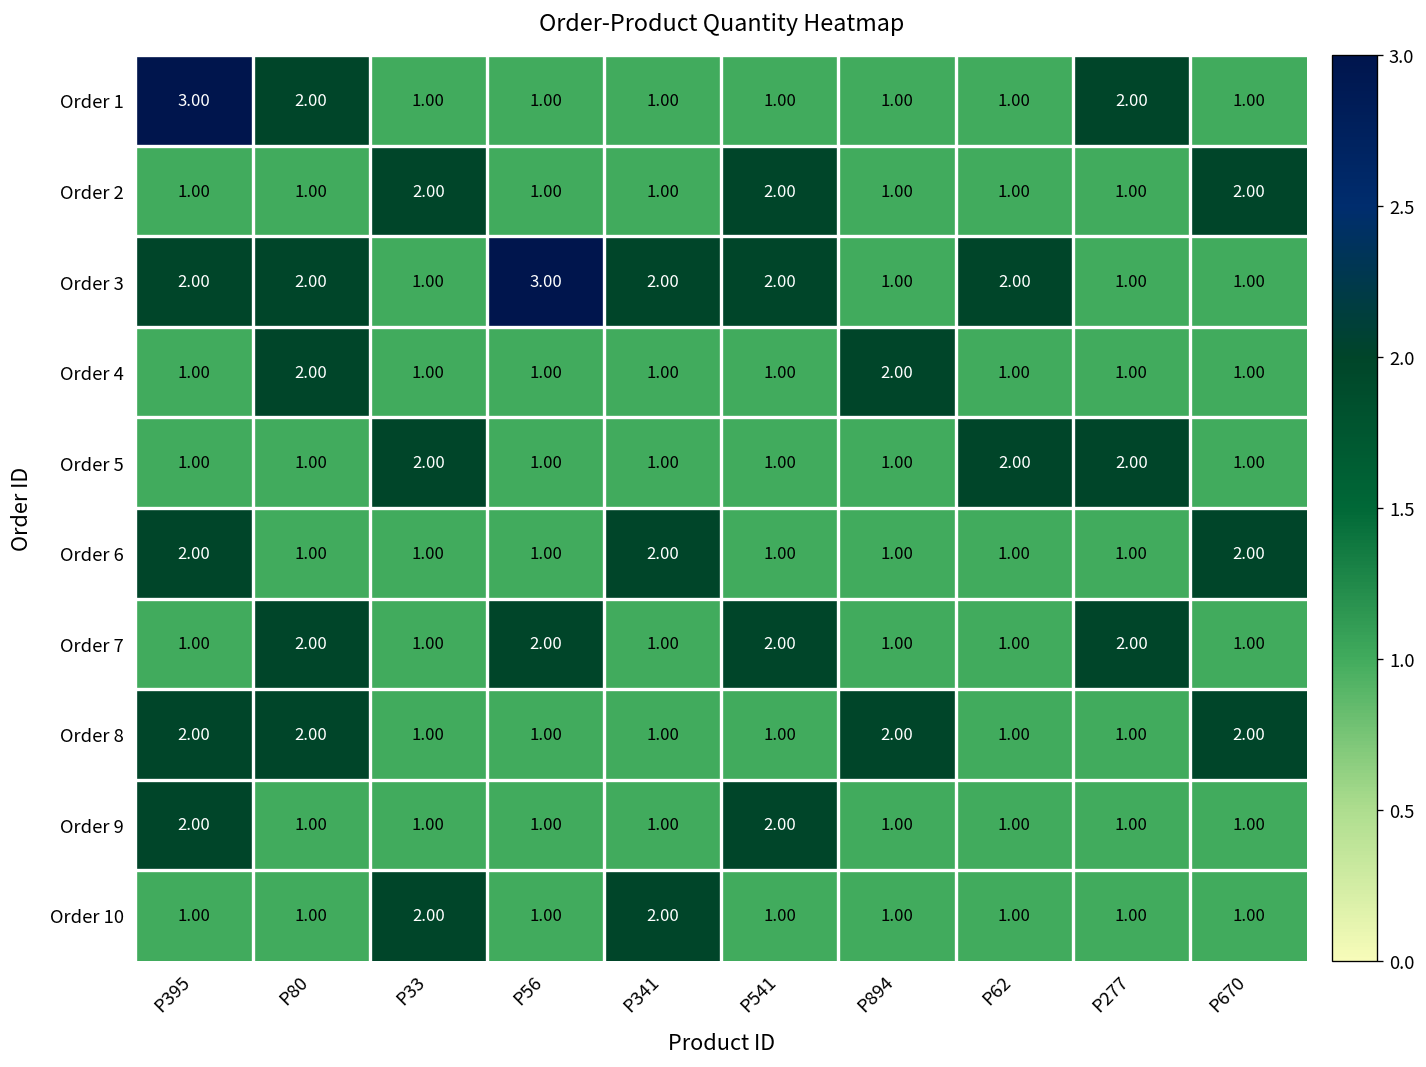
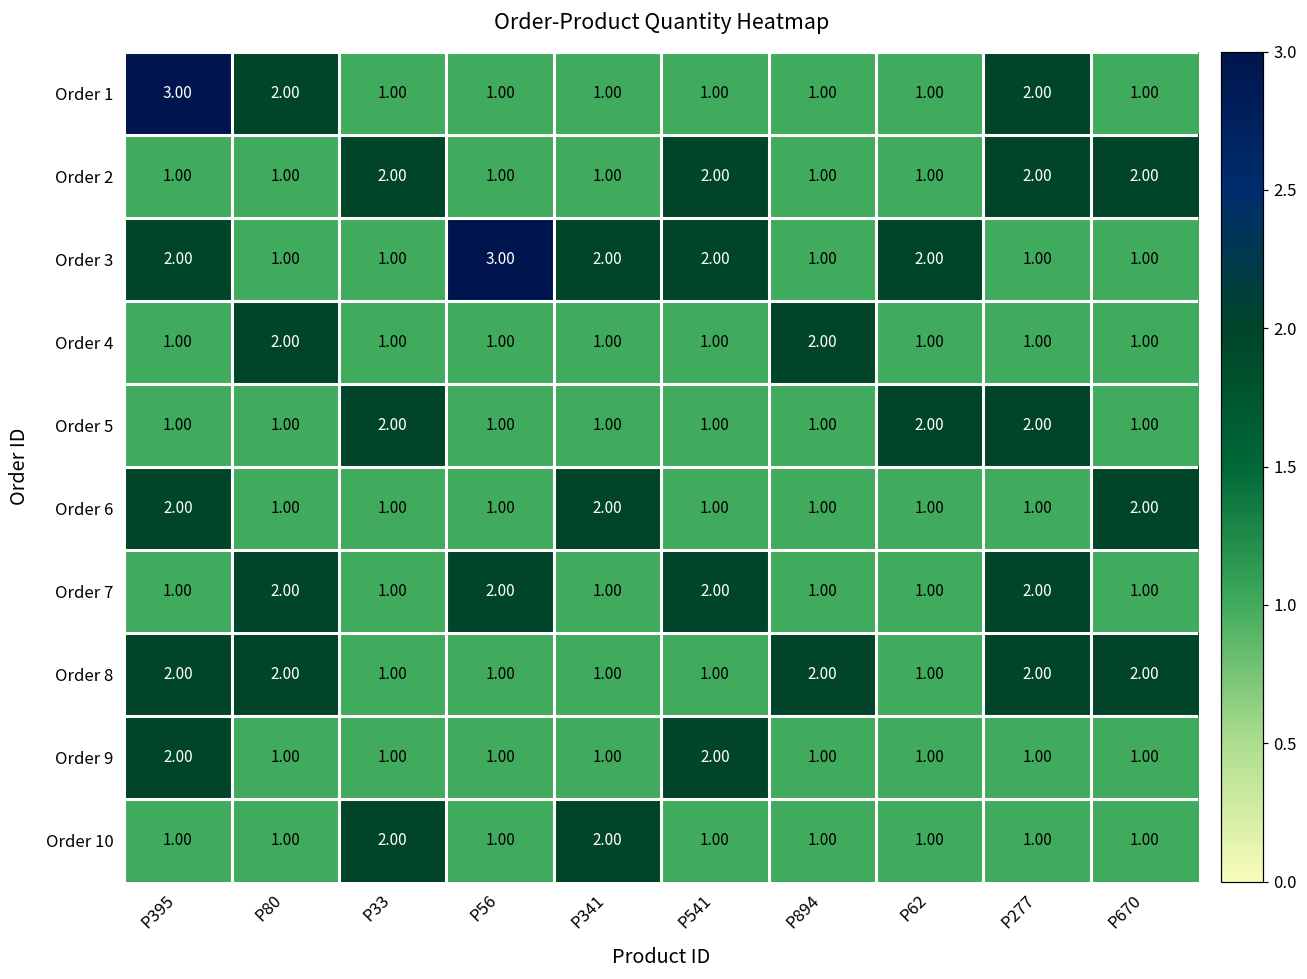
  {
    "Order 1": {
      "P395": 3.00,
      "P80": 2.00,
      "P33": 1.00,
      "P56": 1.00,
      "P341": 1.00,
      "P541": 1.00,
      "P894": 1.00,
      "P62": 1.00,
      "P277": 2.00,
      "P670": 1.00
    },
    "Order 2": {
      "P395": 1.00,
      "P80": 1.00,
      "P33": 2.00,
      "P56": 1.00,
      "P341": 1.00,
      "P541": 2.00,
      "P894": 1.00,
      "P62": 1.00,
-     "P277": 1.00,
+     "P277": 2.00,
      "P670": 2.00
    },
    "Order 3": {
      "P395": 2.00,
-     "P80": 2.00,
+     "P80": 1.00,
      "P33": 1.00,
      "P56": 3.00,
      "P341": 2.00,
      "P541": 2.00,
      "P894": 1.00,
      "P62": 2.00,
      "P277": 1.00,
      "P670": 1.00
    },
    "Order 4": {
      "P395": 1.00,
      "P80": 2.00,
      "P33": 1.00,
      "P56": 1.00,
      "P341": 1.00,
      "P541": 1.00,
      "P894": 2.00,
      "P62": 1.00,
      "P277": 1.00,
      "P670": 1.00
    },
    "Order 5": {
      "P395": 1.00,
      "P80": 1.00,
      "P33": 2.00,
      "P56": 1.00,
      "P341": 1.00,
      "P541": 1.00,
      "P894": 1.00,
      "P62": 2.00,
      "P277": 2.00,
      "P670": 1.00
    },
    "Order 6": {
      "P395": 2.00,
      "P80": 1.00,
      "P33": 1.00,
      "P56": 1.00,
      "P341": 2.00,
      "P541": 1.00,
      "P894": 1.00,
      "P62": 1.00,
      "P277": 1.00,
      "P670": 2.00
    },
    "Order 7": {
      "P395": 1.00,
      "P80": 2.00,
      "P33": 1.00,
      "P56": 2.00,
      "P341": 1.00,
      "P541": 2.00,
      "P894": 1.00,
      "P62": 1.00,
      "P277": 2.00,
      "P670": 1.00
    },
    "Order 8": {
      "P395": 2.00,
      "P80": 2.00,
      "P33": 1.00,
      "P56": 1.00,
      "P341": 1.00,
      "P541": 1.00,
      "P894": 2.00,
      "P62": 1.00,
-     "P277": 1.00,
+     "P277": 2.00,
      "P670": 2.00
    },
    "Order 9": {
      "P395": 2.00,
      "P80": 1.00,
      "P33": 1.00,
      "P56": 1.00,
      "P341": 1.00,
      "P541": 2.00,
      "P894": 1.00,
      "P62": 1.00,
      "P277": 1.00,
      "P670": 1.00
    },
    "Order 10": {
      "P395": 1.00,
      "P80": 1.00,
      "P33": 2.00,
      "P56": 1.00,
      "P341": 2.00,
      "P541": 1.00,
      "P894": 1.00,
      "P62": 1.00,
      "P277": 1.00,
      "P670": 1.00
    }
  }
